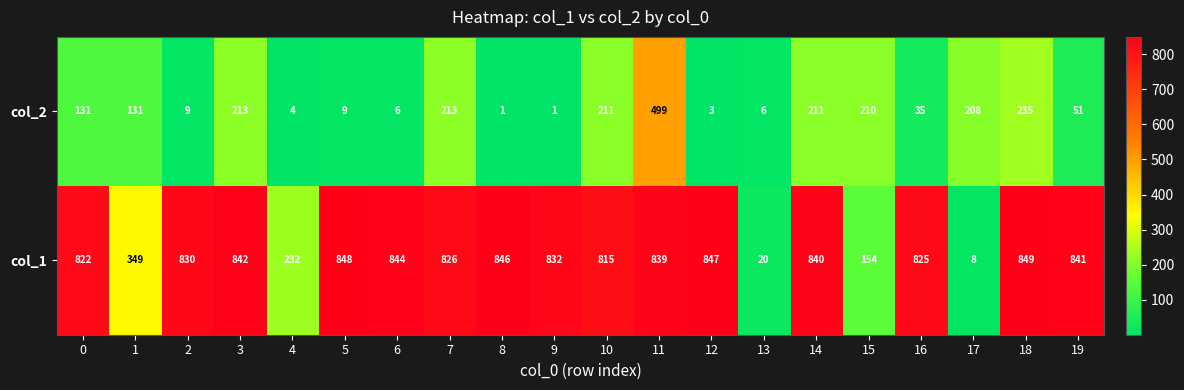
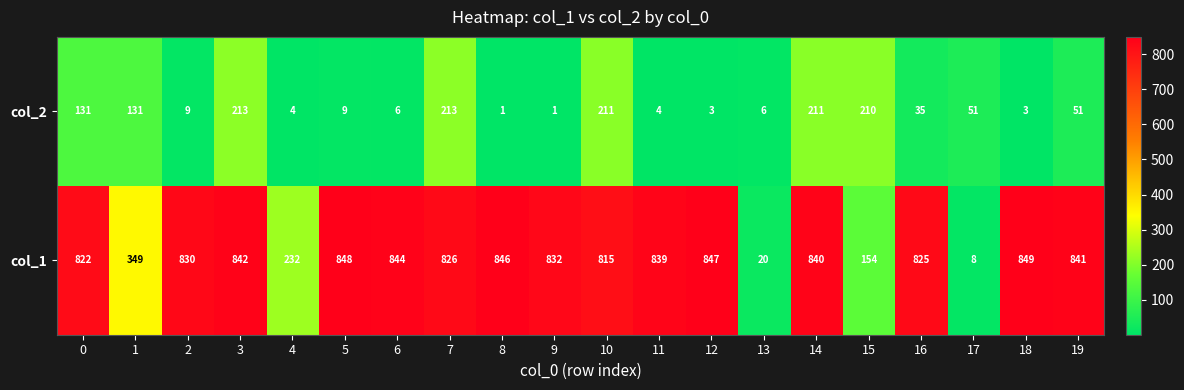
  {
    "col_2": {
      "0": 131,
      "1": 131,
      "2": 9,
      "3": 213,
      "4": 4,
      "5": 9,
      "6": 6,
      "7": 213,
      "8": 1,
      "9": 1,
      "10": 211,
-     "11": 499,
+     "11": 4,
      "12": 3,
      "13": 6,
      "14": 211,
      "15": 210,
      "16": 35,
-     "17": 208,
-     "18": 235,
+     "17": 51,
+     "18": 3,
      "19": 51
    },
    "col_1": {
      "0": 822,
      "1": 349,
      "2": 830,
      "3": 842,
      "4": 232,
      "5": 848,
      "6": 844,
      "7": 826,
      "8": 846,
      "9": 832,
      "10": 815,
      "11": 839,
      "12": 847,
      "13": 20,
      "14": 840,
      "15": 154,
      "16": 825,
      "17": 8,
      "18": 849,
      "19": 841
    }
  }
